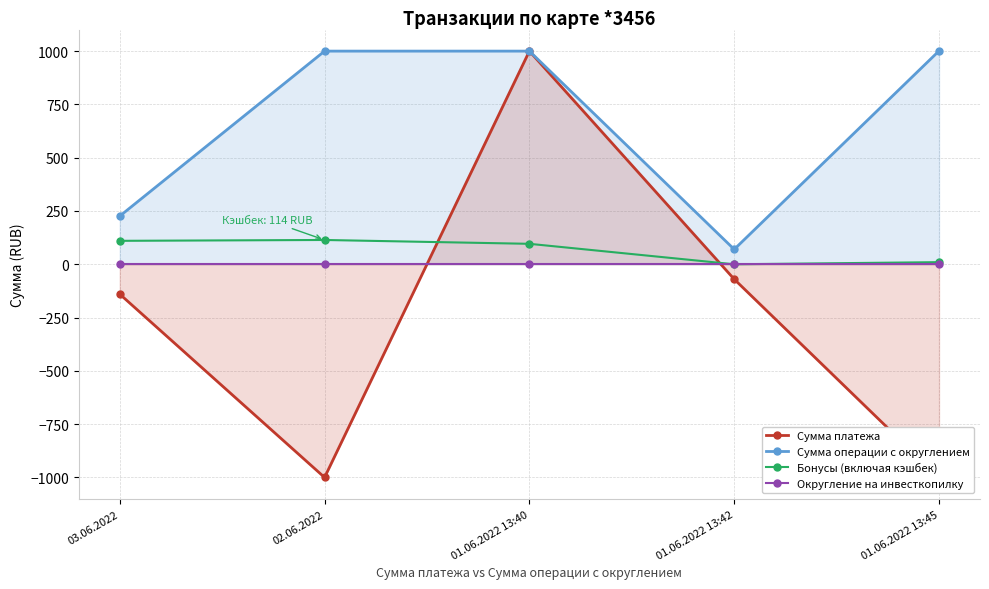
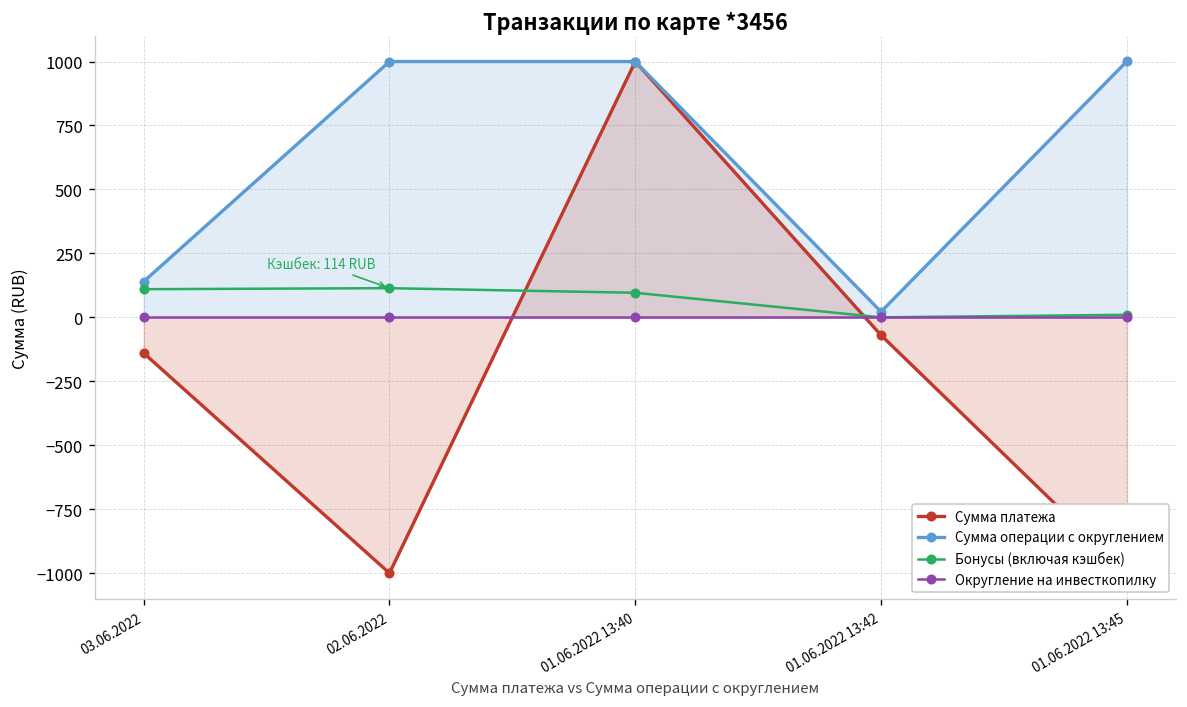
  {
    "Сумма операции с округлением": {
-     "03.06.2022": 230,
+     "03.06.2022": 140,
      "02.06.2022": 1000,
-     "01.06.2022 13:42": 70,
+     "01.06.2022 13:42": 20,
      "01.06.2022 13:45": 1000
    },
    "Бонусы (включая кэшбек)": {
      "02.06.2022": 114
    },
    "Округление на инвесткопилку": {
      "01.06.2022 13:40": 0
    }
  }
